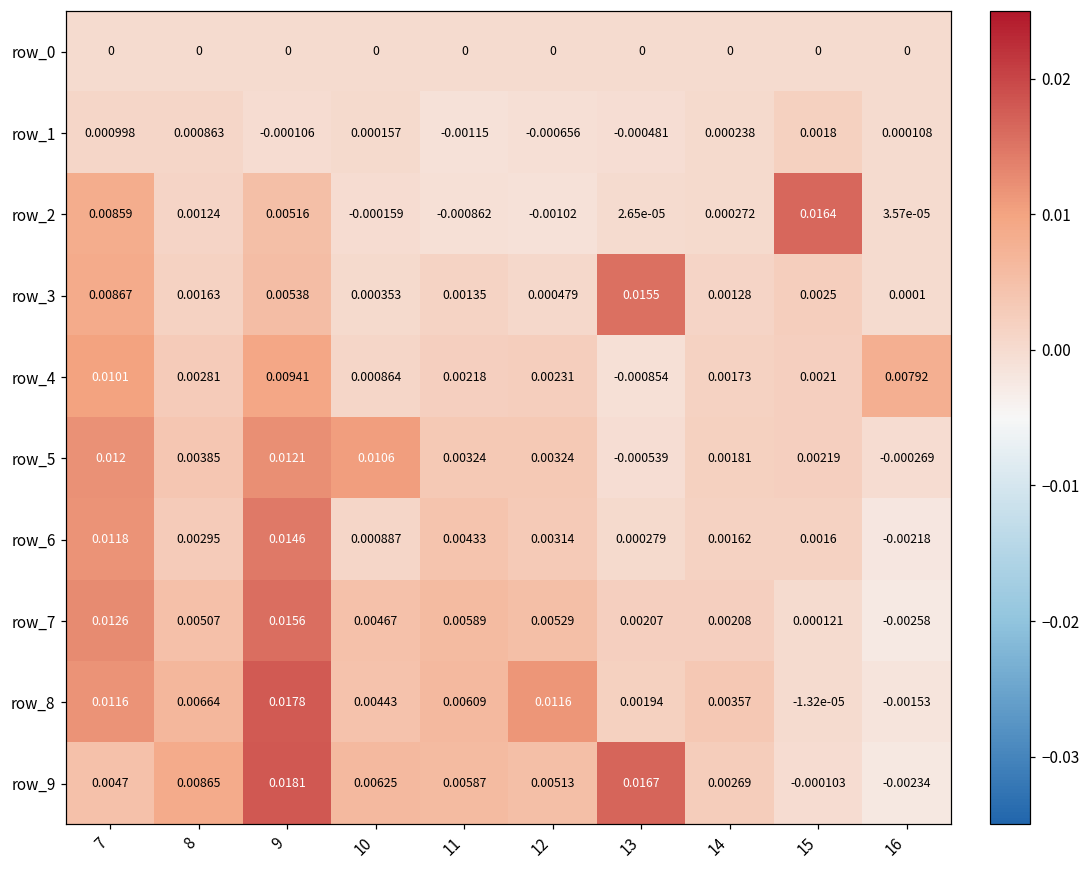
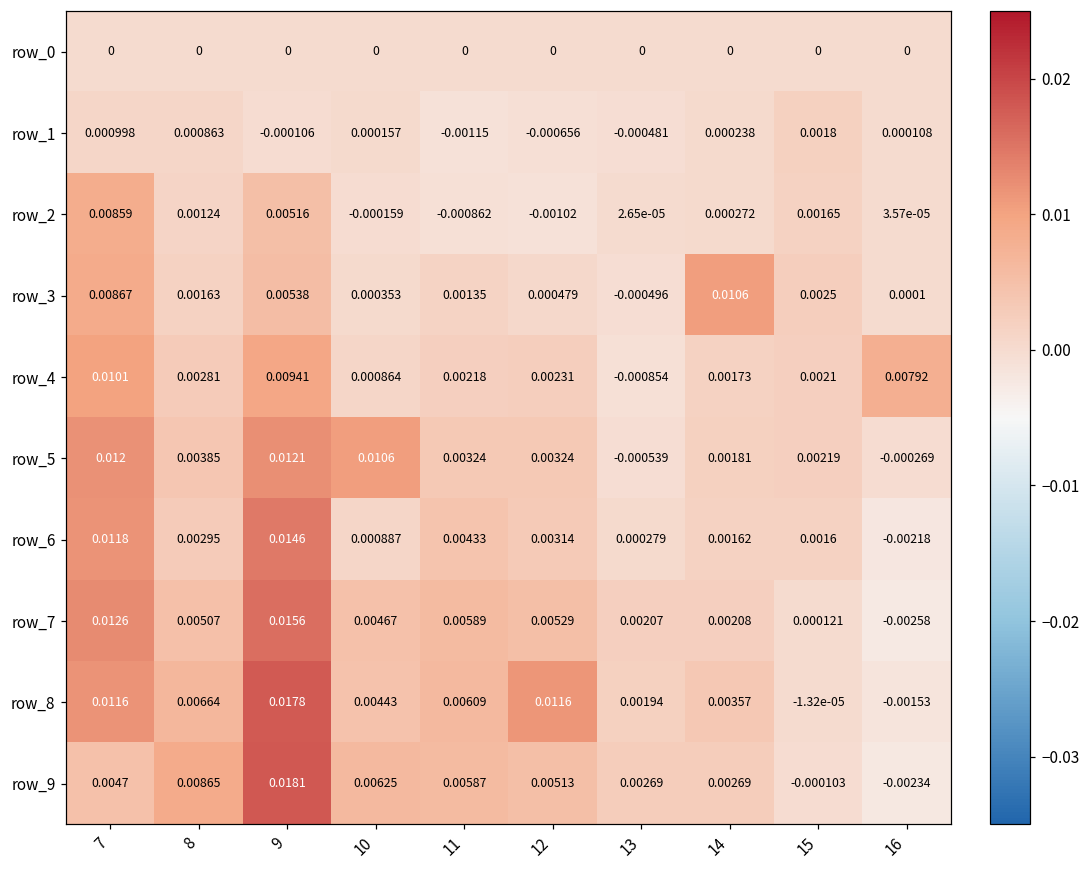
  {
    "row_0": {
      "7": "0",
      "8": "0",
      "9": "0",
      "10": "0",
      "11": "0",
      "12": "0",
      "13": "0",
      "14": "0",
      "15": "0",
      "16": "0"
    },
    "row_1": {
      "7": "0.000998",
      "8": "0.000863",
      "9": "-0.000106",
      "10": "0.000157",
      "11": "-0.00115",
      "12": "-0.000656",
      "13": "-0.000481",
      "14": "0.000238",
      "15": "0.0018",
      "16": "0.000108"
    },
    "row_2": {
      "7": "0.00859",
      "8": "0.00124",
      "9": "0.00516",
      "10": "-0.000159",
      "11": "-0.000862",
      "12": "-0.00102",
      "13": "2.65e-05",
      "14": "0.000272",
-     "15": "0.0164",
+     "15": "0.00165",
      "16": "3.57e-05"
    },
    "row_3": {
      "7": "0.00867",
      "8": "0.00163",
      "9": "0.00538",
      "10": "0.000353",
      "11": "0.00135",
      "12": "0.000479",
-     "13": "0.0155",
-     "14": "0.00128",
+     "13": "-0.000496",
+     "14": "0.0106",
      "15": "0.0025",
      "16": "0.0001"
    },
    "row_4": {
      "7": "0.0101",
      "8": "0.00281",
      "9": "0.00941",
      "10": "0.000864",
      "11": "0.00218",
      "12": "0.00231",
      "13": "-0.000854",
      "14": "0.00173",
      "15": "0.0021",
      "16": "0.00792"
    },
    "row_5": {
      "7": "0.012",
      "8": "0.00385",
      "9": "0.0121",
      "10": "0.0106",
      "11": "0.00324",
      "12": "0.00324",
      "13": "-0.000539",
      "14": "0.00181",
      "15": "0.00219",
      "16": "-0.000269"
    },
    "row_6": {
      "7": "0.0118",
      "8": "0.00295",
      "9": "0.0146",
      "10": "0.000887",
      "11": "0.00433",
      "12": "0.00314",
      "13": "0.000279",
      "14": "0.00162",
      "15": "0.0016",
      "16": "-0.00218"
    },
    "row_7": {
      "7": "0.0126",
      "8": "0.00507",
      "9": "0.0156",
      "10": "0.00467",
      "11": "0.00589",
      "12": "0.00529",
      "13": "0.00207",
      "14": "0.00208",
      "15": "0.000121",
      "16": "-0.00258"
    },
    "row_8": {
      "7": "0.0116",
      "8": "0.00664",
      "9": "0.0178",
      "10": "0.00443",
      "11": "0.00609",
      "12": "0.0116",
      "13": "0.00194",
      "14": "0.00357",
      "15": "-1.32e-05",
      "16": "-0.00153"
    },
    "row_9": {
      "7": "0.0047",
      "8": "0.00865",
      "9": "0.0181",
      "10": "0.00625",
      "11": "0.00587",
      "12": "0.00513",
-     "13": "0.0167",
+     "13": "0.00269",
      "14": "0.00269",
      "15": "-0.000103",
      "16": "-0.00234"
    }
  }
